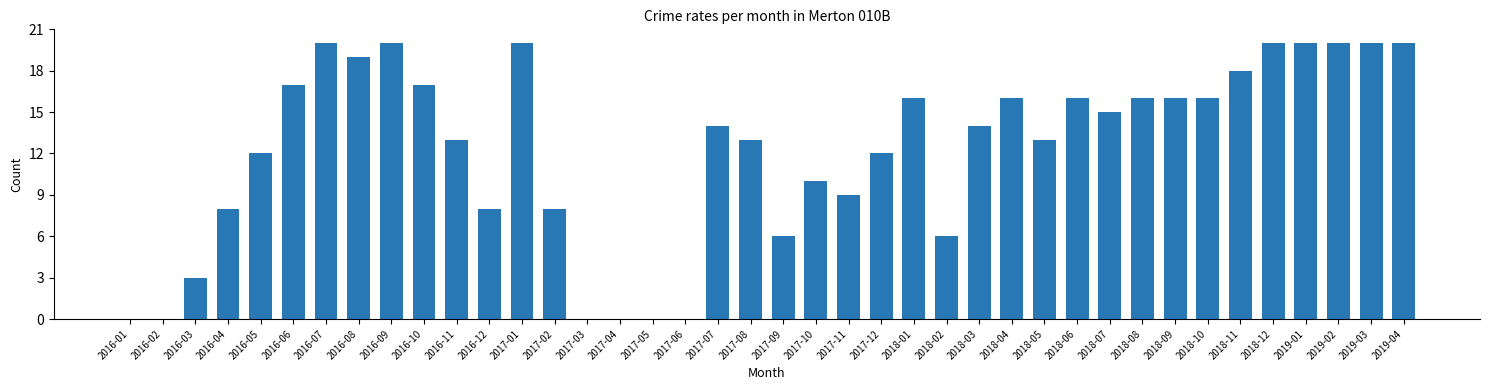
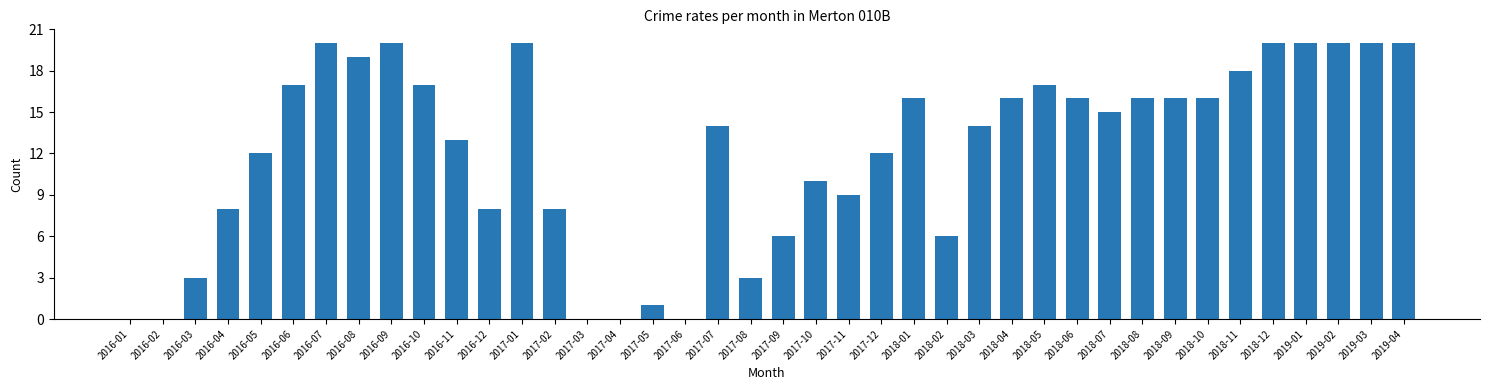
  {
    "2016-01": 0,
    "2016-02": 0,
    "2016-03": 3,
    "2016-04": 8,
    "2016-05": 12,
    "2016-06": 17,
    "2016-07": 20,
    "2016-08": 19,
    "2016-09": 20,
    "2016-10": 17,
    "2016-11": 13,
    "2016-12": 8,
    "2017-01": 20,
    "2017-02": 8,
    "2017-03": 0,
    "2017-04": 0,
-   "2017-05": 0,
+   "2017-05": 1,
    "2017-06": 0,
    "2017-07": 14,
-   "2017-08": 13,
+   "2017-08": 3,
    "2017-09": 6,
    "2017-10": 10,
    "2017-11": 9,
    "2017-12": 12,
    "2018-01": 16,
    "2018-02": 6,
    "2018-03": 14,
    "2018-04": 16,
-   "2018-05": 13,
+   "2018-05": 17,
    "2018-06": 16,
    "2018-07": 15,
    "2018-08": 16,
    "2018-09": 16,
    "2018-10": 16,
    "2018-11": 18,
    "2018-12": 20,
    "2019-01": 20,
    "2019-02": 20,
    "2019-03": 20,
    "2019-04": 20
  }
